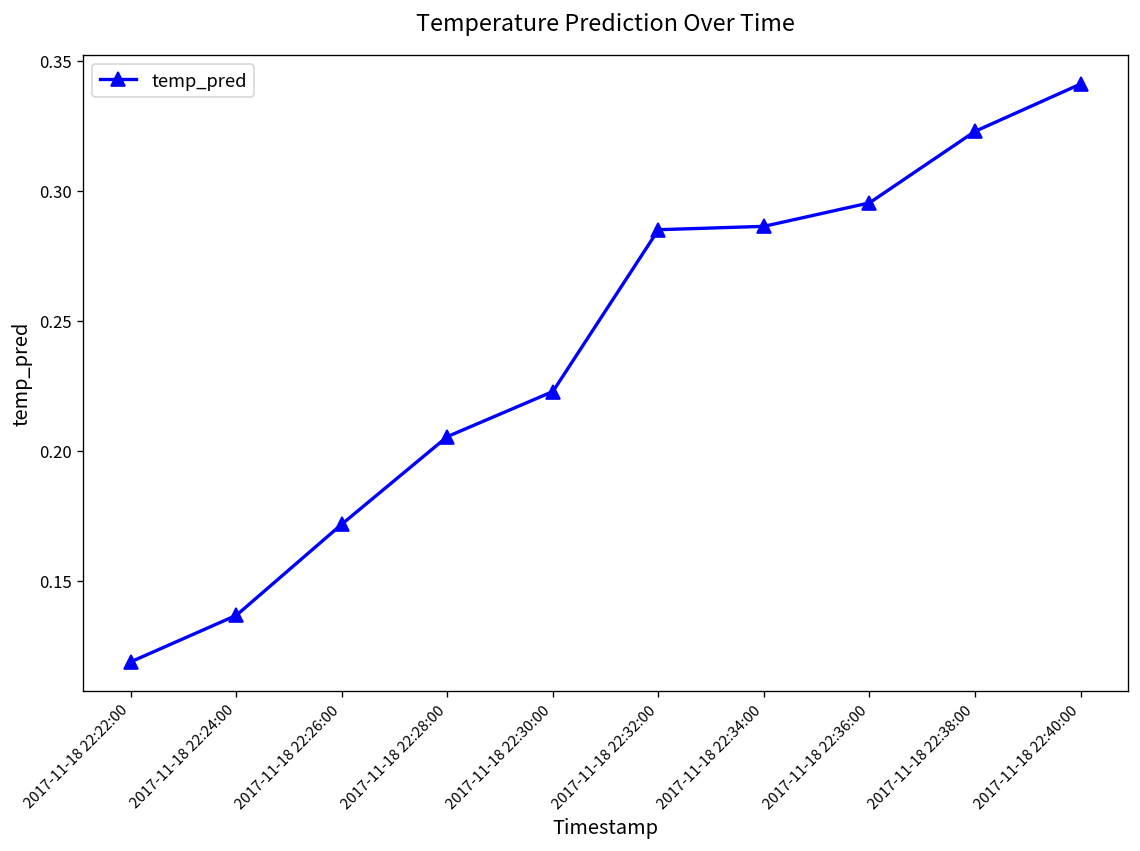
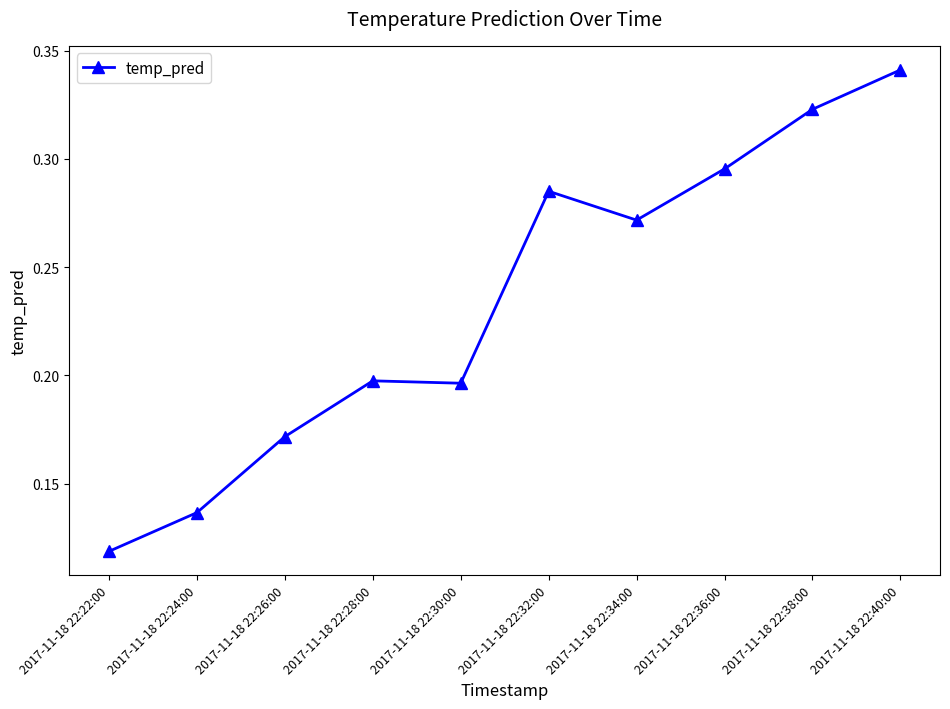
  {
    "2017-11-18 22:22:00": 0.119,
    "2017-11-18 22:24:00": 0.137,
    "2017-11-18 22:26:00": 0.172,
-   "2017-11-18 22:28:00": 0.205,
-   "2017-11-18 22:30:00": 0.223,
+   "2017-11-18 22:28:00": 0.198,
+   "2017-11-18 22:30:00": 0.196,
    "2017-11-18 22:32:00": 0.285,
-   "2017-11-18 22:34:00": 0.286,
+   "2017-11-18 22:34:00": 0.272,
    "2017-11-18 22:36:00": 0.295,
    "2017-11-18 22:38:00": 0.323,
    "2017-11-18 22:40:00": 0.341
  }
